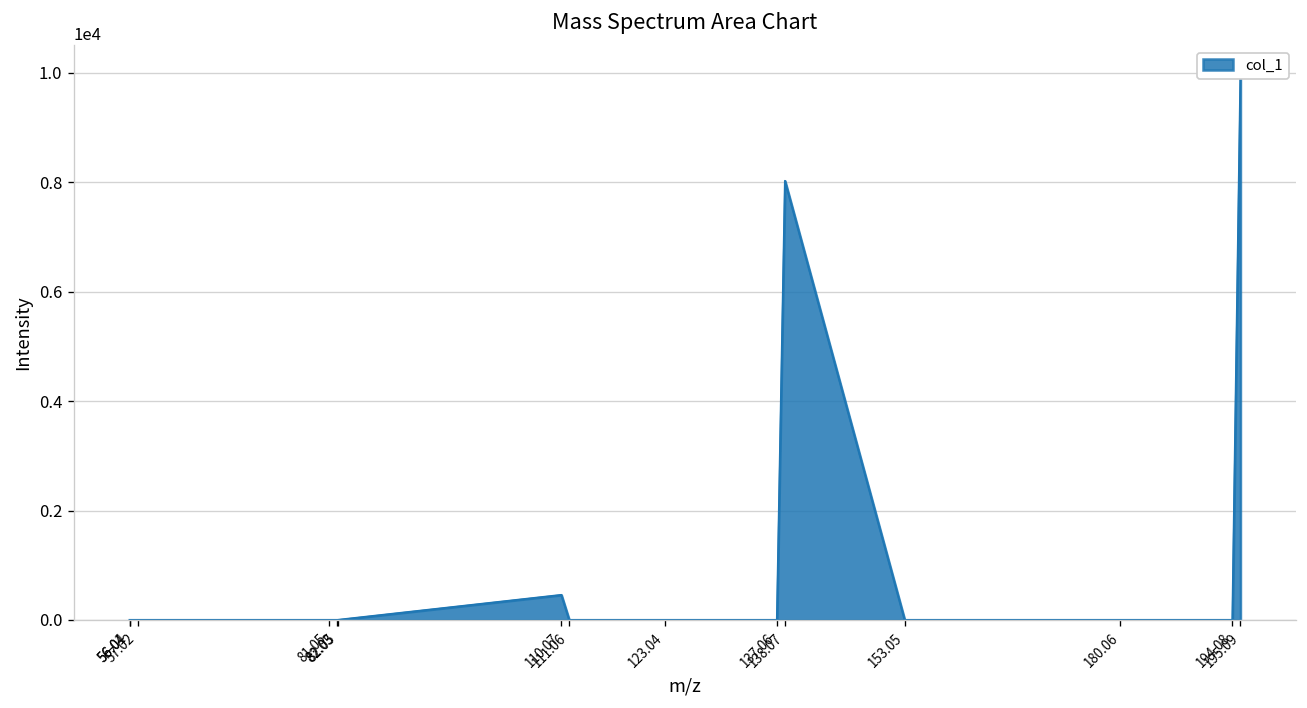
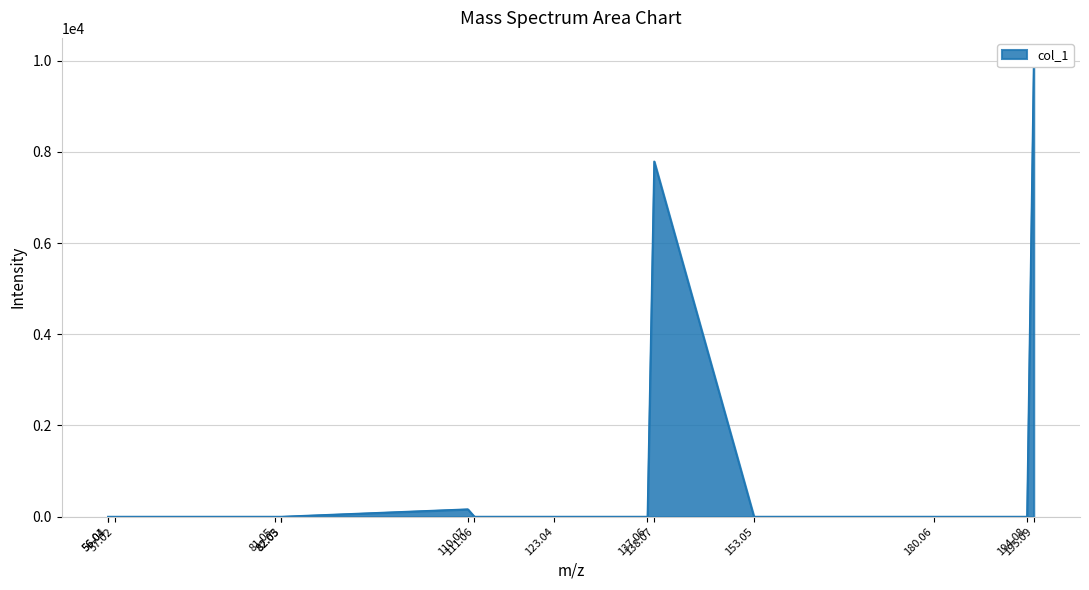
  {
    "56.01": 0,
    "56.04": 0,
    "57.02": 0,
    "81.05": 0,
    "82.03": 0,
    "82.05": 0,
-   "110.07": 500,
+   "110.07": 200,
    "111.06": 0,
    "123.04": 0,
    "137.06": 0,
-   "138.07": 8000,
+   "138.07": 7800,
    "153.05": 0,
    "180.06": 0,
    "194.08": 0
  }
